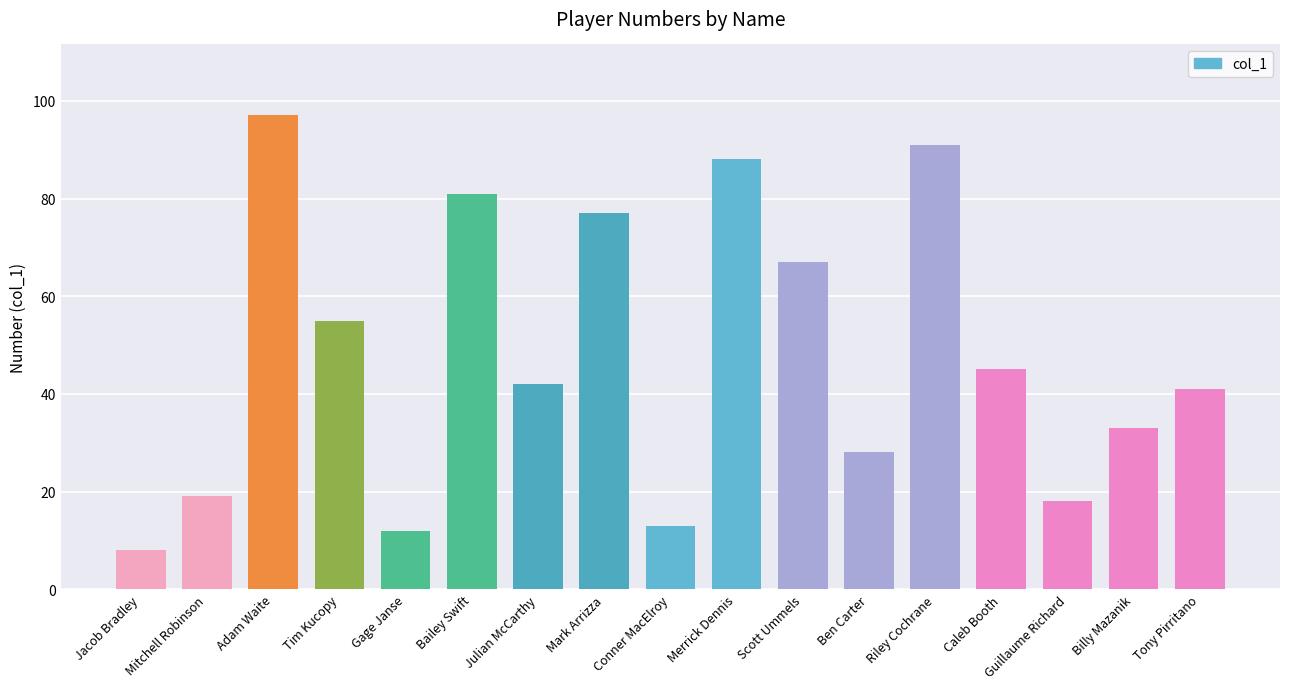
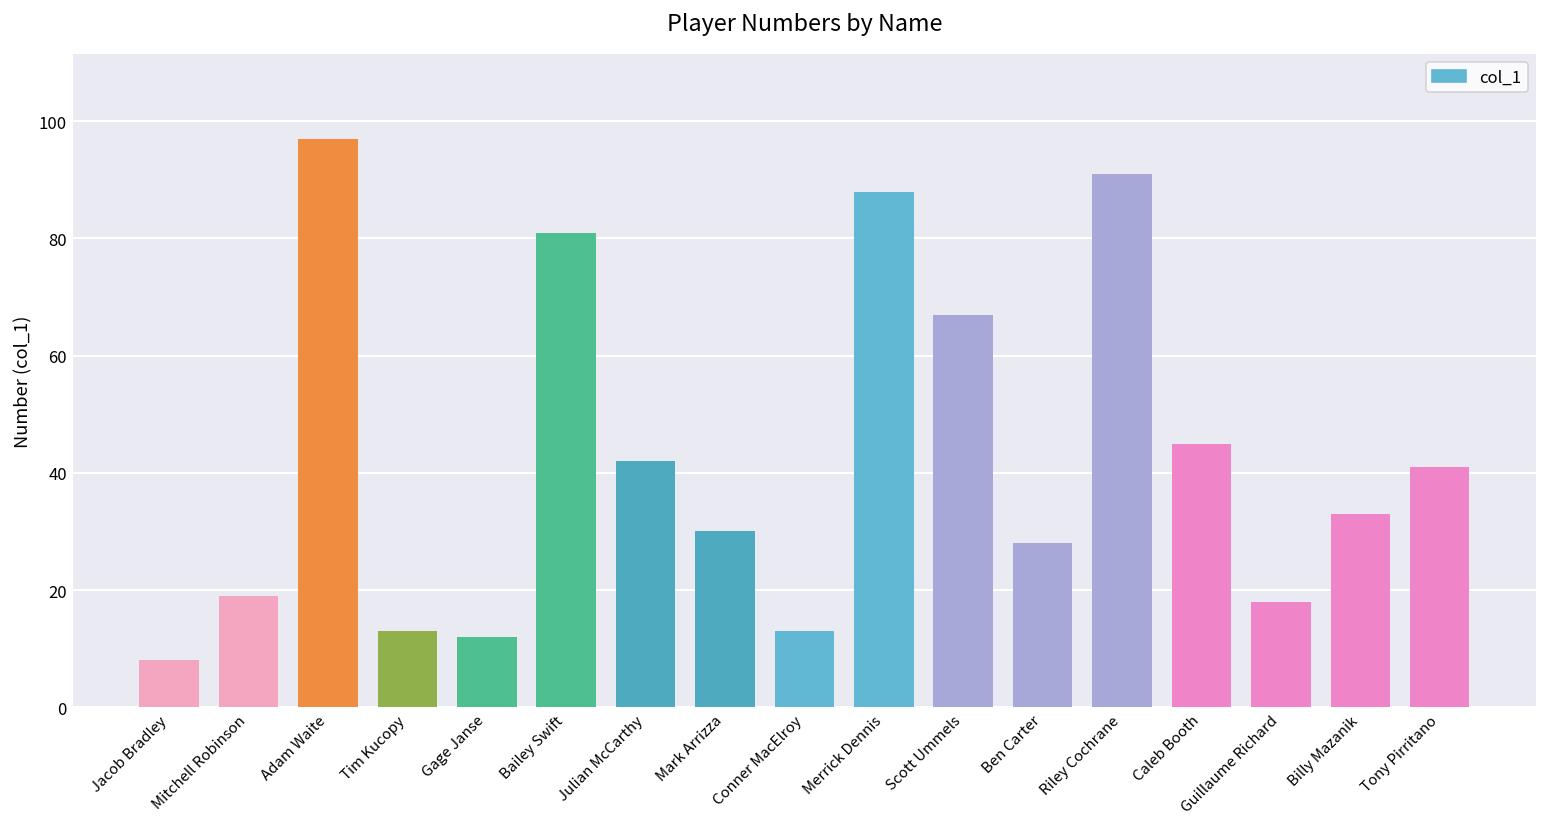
  {
    "Jacob Bradley": 8,
    "Mitchell Robinson": 19,
    "Adam Waite": 97,
-   "Tim Kucopy": 55,
+   "Tim Kucopy": 13,
    "Gage Janse": 12,
    "Bailey Swift": 81,
    "Julian McCarthy": 42,
-   "Mark Arrizza": 77,
+   "Mark Arrizza": 30,
    "Conner MacElroy": 13,
    "Merrick Dennis": 88,
    "Scott Ummels": 67,
    "Ben Carter": 28,
    "Riley Cochrane": 91,
    "Caleb Booth": 45,
    "Guillaume Richard": 18,
    "Billy Mazanik": 33,
    "Tony Pirritano": 41
  }
